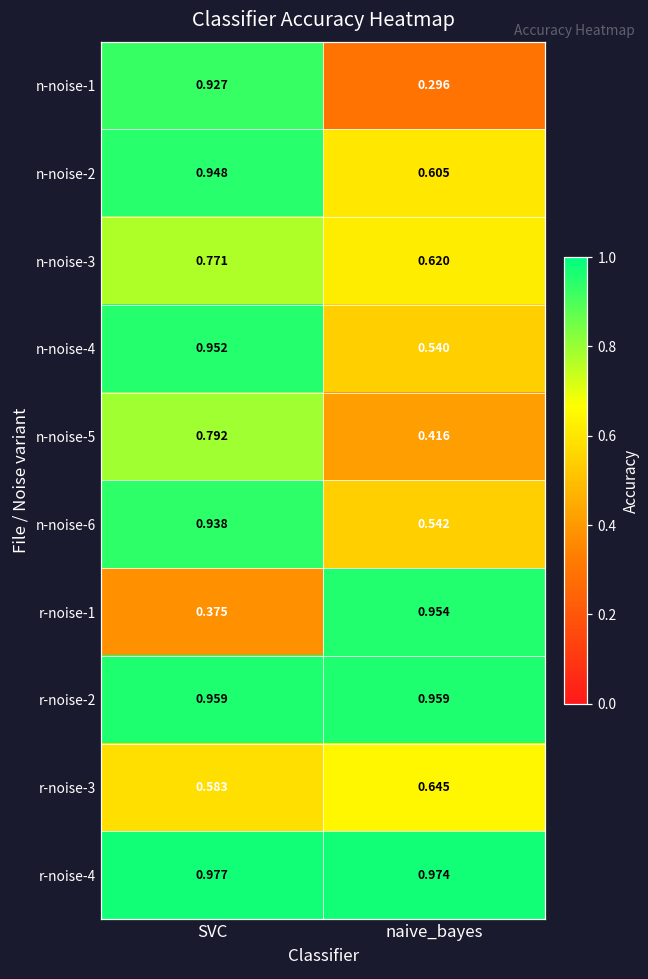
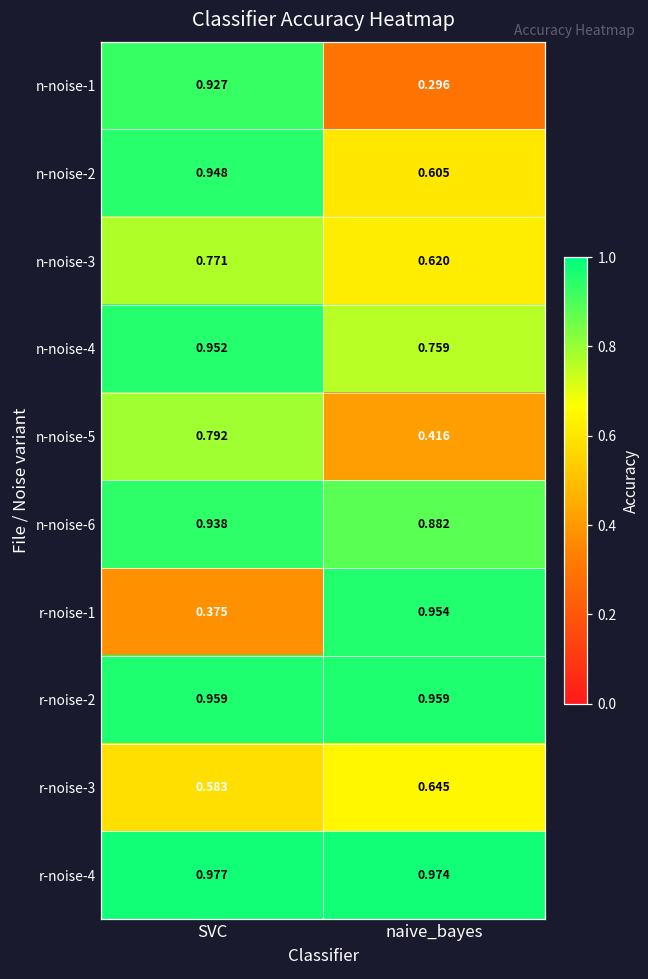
  {
    "n-noise-1": {
      "SVC": 0.927,
      "naive_bayes": 0.296
    },
    "n-noise-2": {
      "SVC": 0.948,
      "naive_bayes": 0.605
    },
    "n-noise-3": {
      "SVC": 0.771,
      "naive_bayes": 0.620
    },
    "n-noise-4": {
      "SVC": 0.952,
-     "naive_bayes": 0.540
+     "naive_bayes": 0.759
    },
    "n-noise-5": {
      "SVC": 0.792,
      "naive_bayes": 0.416
    },
    "n-noise-6": {
      "SVC": 0.938,
-     "naive_bayes": 0.542
+     "naive_bayes": 0.882
    },
    "r-noise-1": {
      "SVC": 0.375,
      "naive_bayes": 0.954
    },
    "r-noise-2": {
      "SVC": 0.959,
      "naive_bayes": 0.959
    },
    "r-noise-3": {
      "SVC": 0.583,
      "naive_bayes": 0.645
    },
    "r-noise-4": {
      "SVC": 0.977,
      "naive_bayes": 0.974
    }
  }
